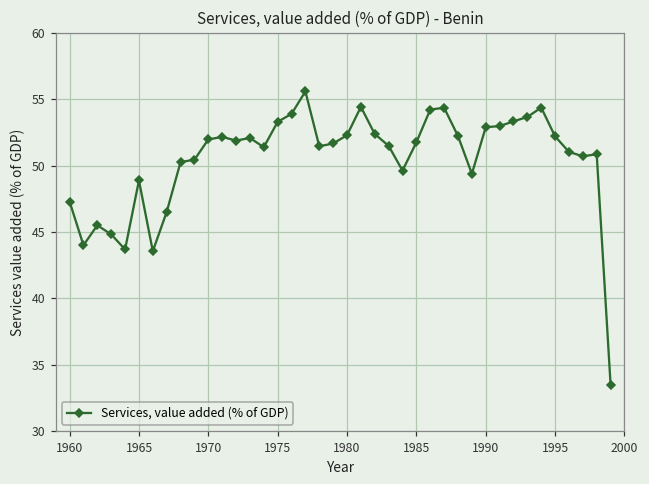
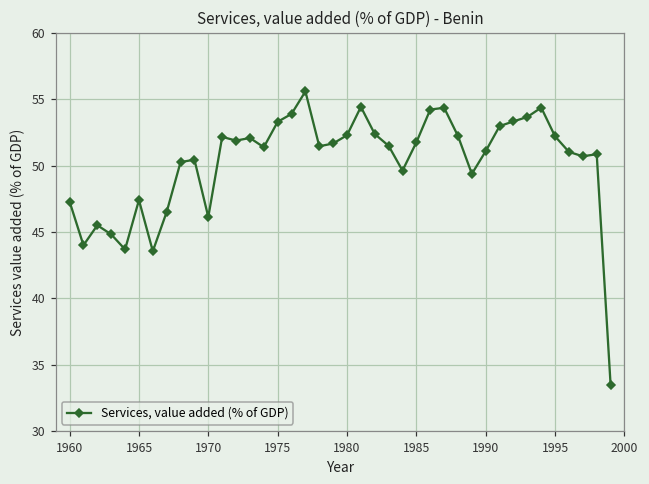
  {
    "1960": 47.3,
-   "1965": 48.9,
-   "1970": 52.0,
+   "1965": 47.4,
+   "1970": 46.1,
    "1975": 53.3,
    "1980": 52.3,
    "1985": 51.8,
-   "1990": 52.9,
+   "1990": 51.1,
    "1995": 52.2
  }
